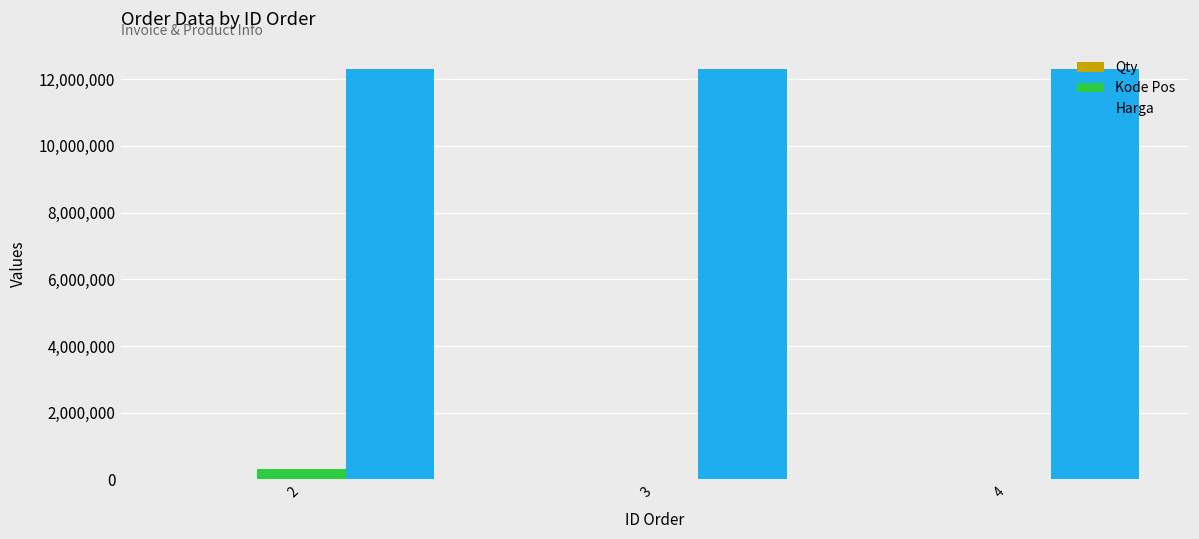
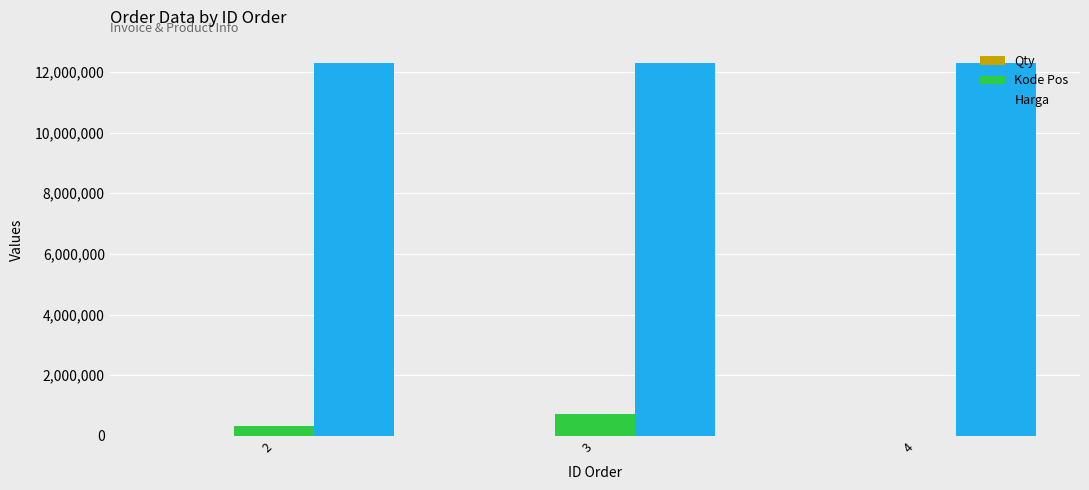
  {
    "Kode Pos": {
      "2": "300,000",
-     "3": "0"
+     "3": "700,000"
    },
    "Harga": {
      "2": "12,300,000",
      "3": "12,300,000",
      "4": "12,300,000"
    }
  }
